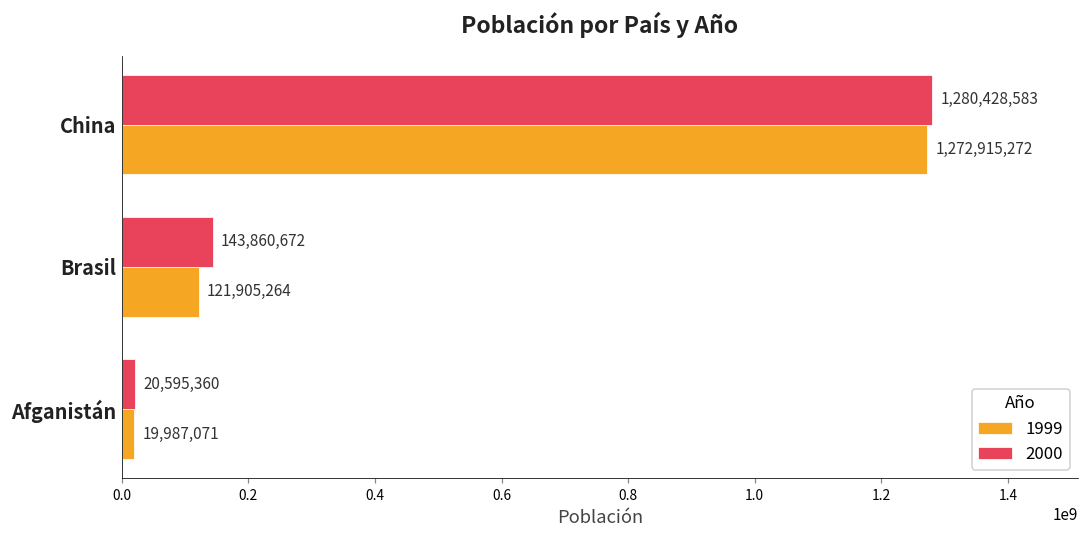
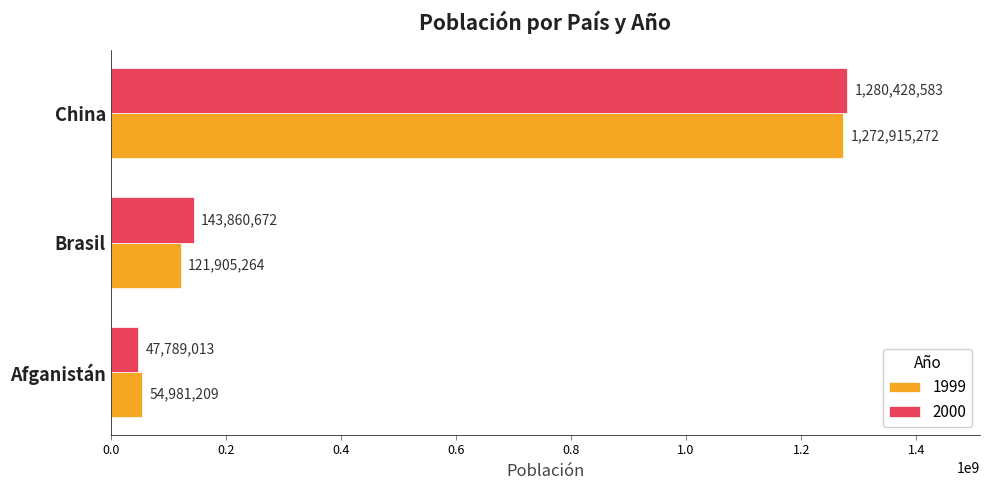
  {
    "1999": {
      "China": "1,272,915,272",
      "Brasil": "121,905,264",
-     "Afganistán": "19,987,071"
+     "Afganistán": "54,981,209"
    },
    "2000": {
      "China": "1,280,428,583",
      "Brasil": "143,860,672",
-     "Afganistán": "20,595,360"
+     "Afganistán": "47,789,013"
    }
  }
